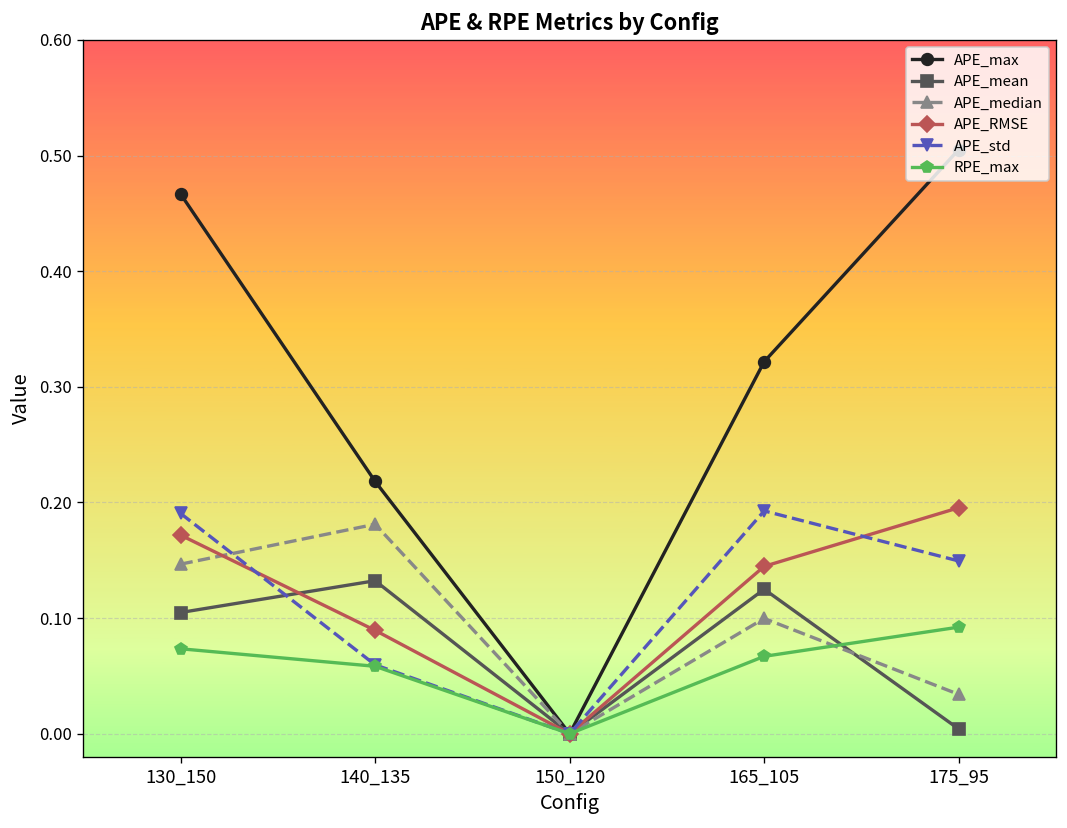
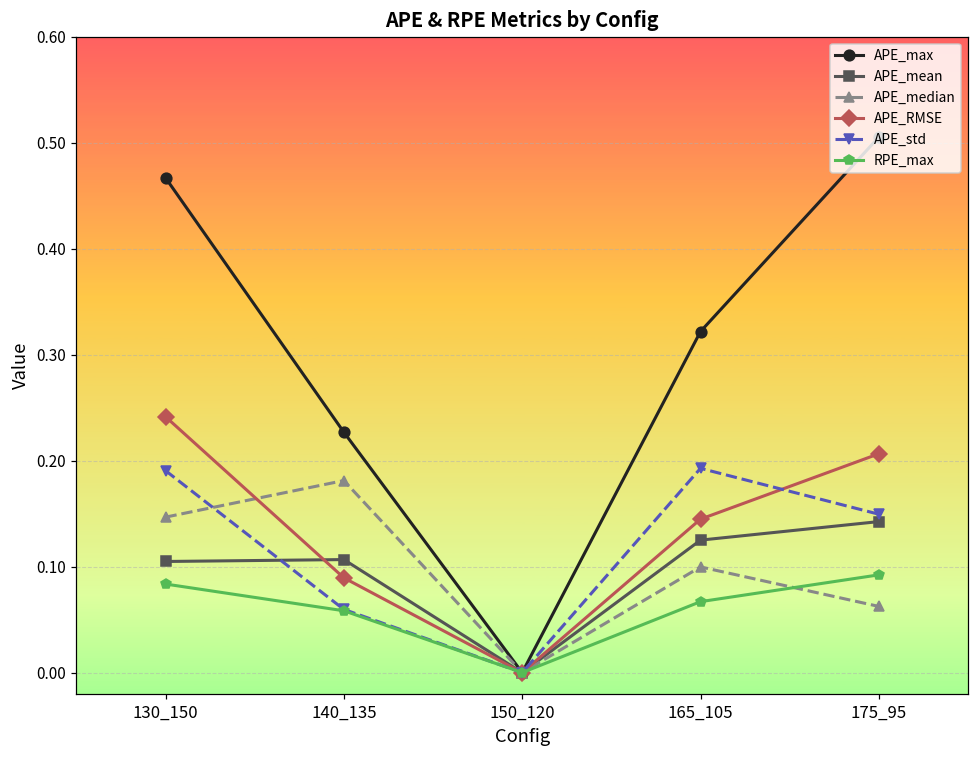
  {
    "APE_max": {
      "130_150": 0.47,
-     "140_135": 0.22,
+     "140_135": 0.23,
      "165_105": 0.32
    },
    "APE_mean": {
      "130_150": 0.10,
-     "140_135": 0.13,
+     "140_135": 0.11,
      "165_105": 0.12,
-     "175_95": 0.00
+     "175_95": 0.14
    },
    "APE_median": {
      "130_150": 0.15,
      "140_135": 0.18,
      "165_105": 0.10,
-     "175_95": 0.03
+     "175_95": 0.06
    },
    "APE_RMSE": {
-     "130_150": 0.17,
+     "130_150": 0.24,
      "140_135": 0.09,
      "165_105": 0.14,
-     "175_95": 0.20
+     "175_95": 0.21
    },
    "APE_std": {
      "130_150": 0.19,
      "165_105": 0.19,
      "175_95": 0.15
    },
    "RPE_max": {
-     "130_150": 0.07,
+     "130_150": 0.08,
      "165_105": 0.07,
      "175_95": 0.09
    }
  }
